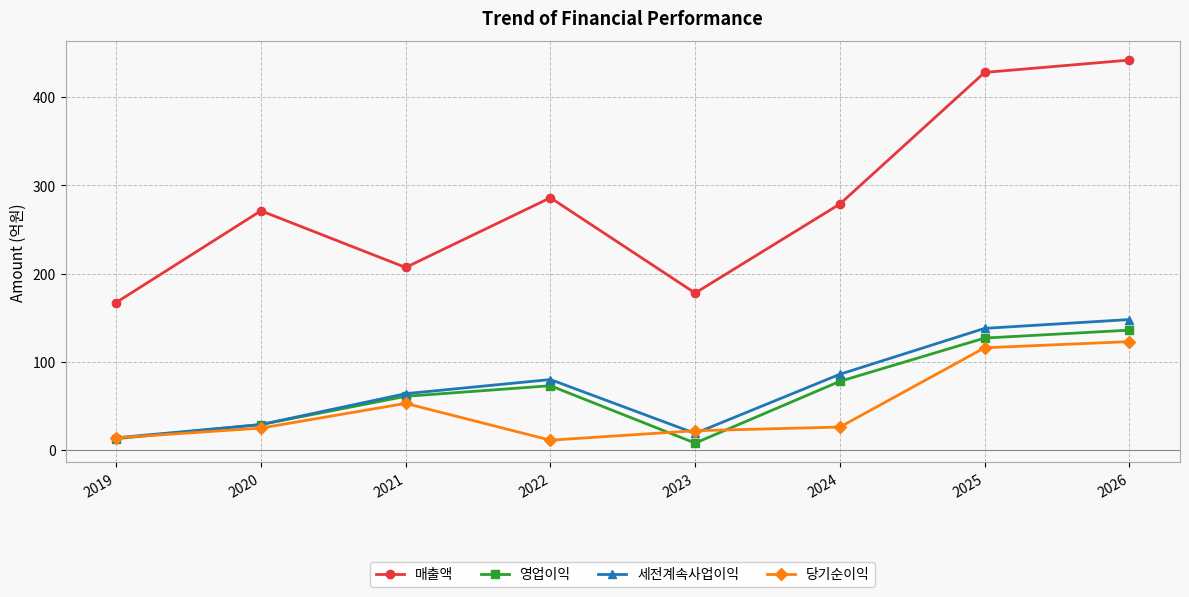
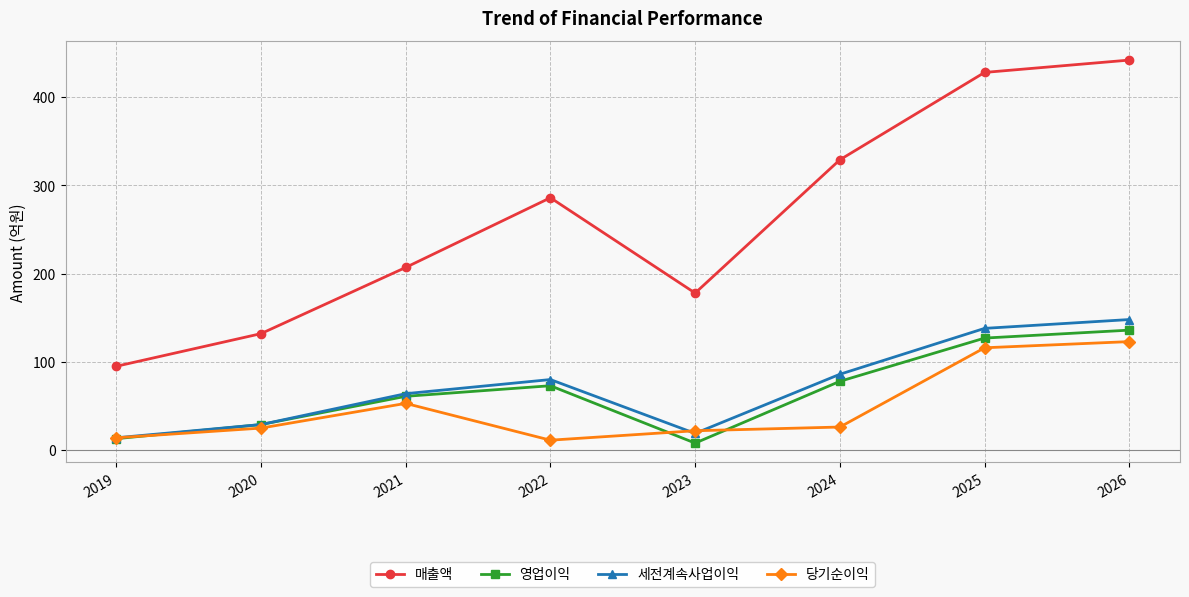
  {
    "매출액": {
-     "2019": 170,
-     "2020": 270,
+     "2019": 100,
+     "2020": 130,
      "2021": 210,
      "2022": 290,
      "2023": 180,
-     "2024": 280,
+     "2024": 330,
      "2025": 430,
      "2026": 440
    },
    "영업이익": {
      "2021": 60,
      "2022": 70,
      "2023": 10,
      "2024": 80,
      "2025": 130,
      "2026": 140
    },
    "세전계속사업이익": {
      "2021": 60,
      "2022": 80,
      "2023": 20,
      "2024": 90,
      "2025": 140,
      "2026": 150
    },
    "당기순이익": {
      "2020": 30,
      "2021": 50,
      "2022": 10,
      "2023": 20,
      "2024": 30,
      "2025": 120,
      "2026": 120
    }
  }
